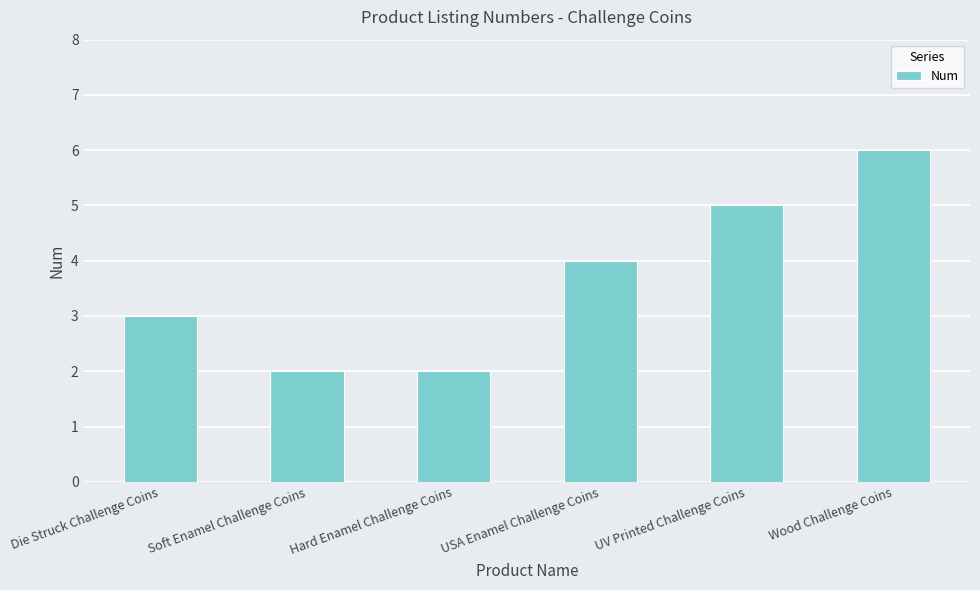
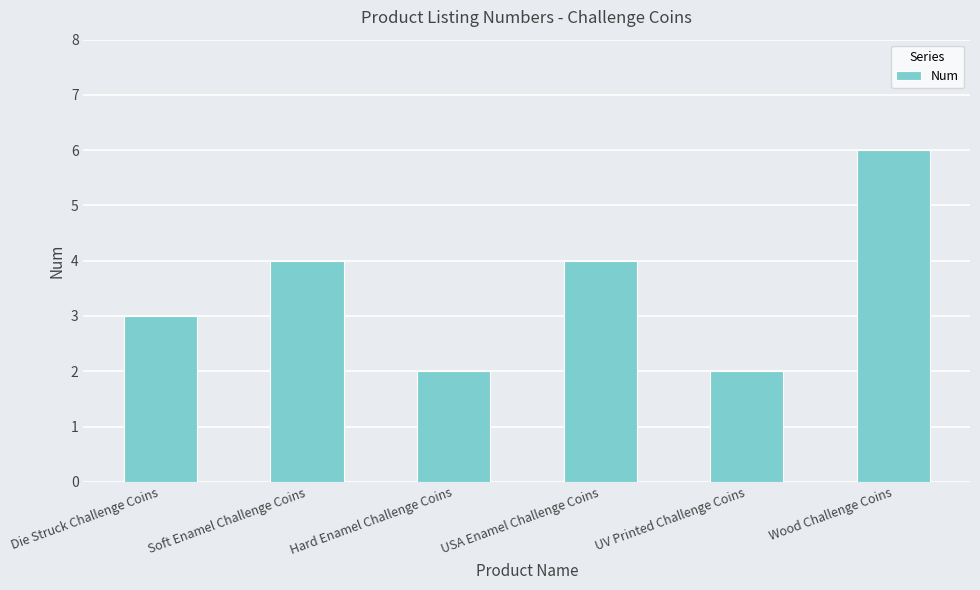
  {
    "Die Struck Challenge Coins": 3,
-   "Soft Enamel Challenge Coins": 2,
+   "Soft Enamel Challenge Coins": 4,
    "Hard Enamel Challenge Coins": 2,
    "USA Enamel Challenge Coins": 4,
-   "UV Printed Challenge Coins": 5,
+   "UV Printed Challenge Coins": 2,
    "Wood Challenge Coins": 6
  }
